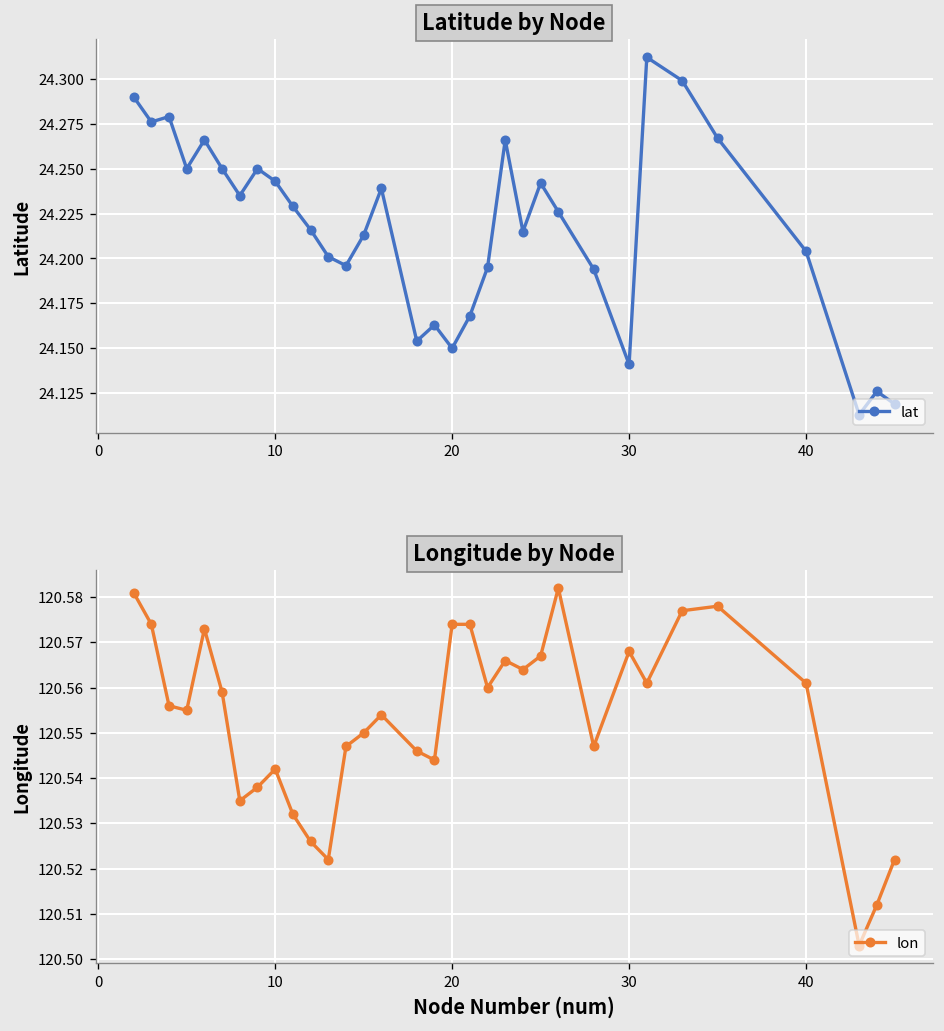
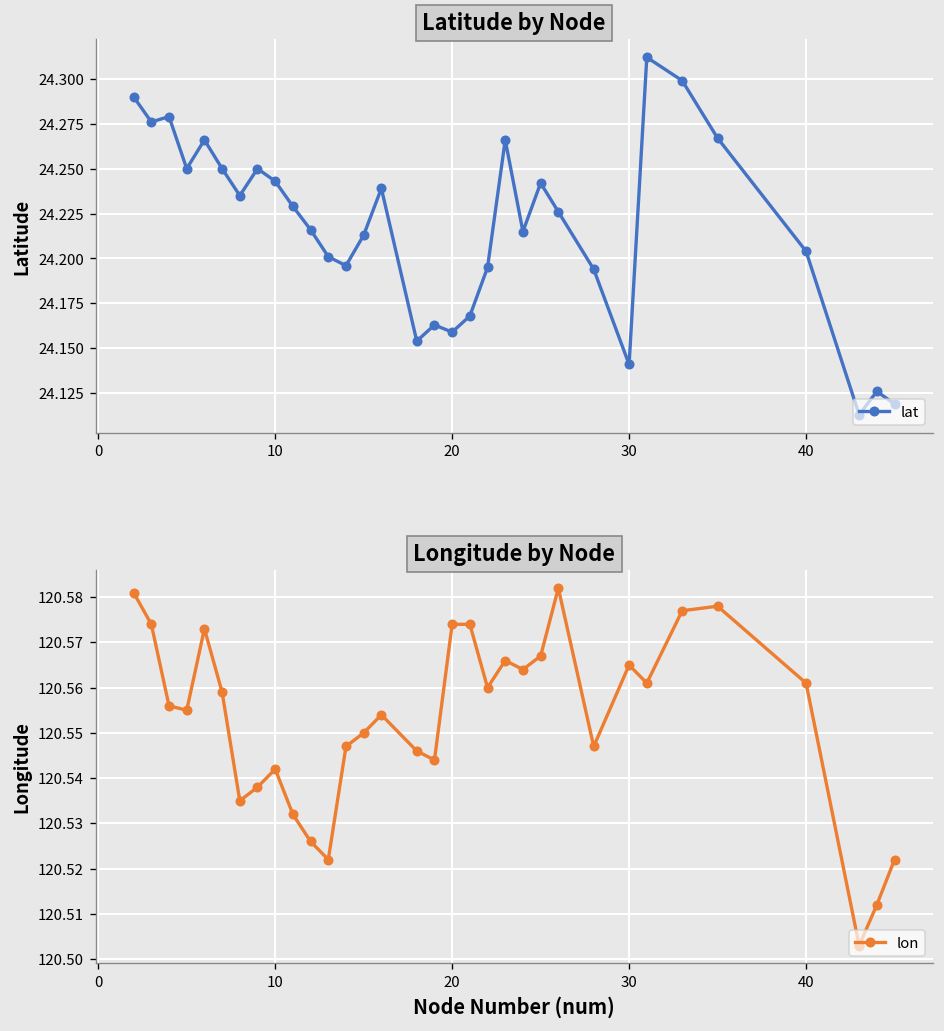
  {
    "Latitude by Node": {
      "10": 24.243,
-     "20": 24.150,
+     "20": 24.159,
      "30": 24.141,
      "40": 24.204
    },
    "Longitude by Node": {
      "10": 120.542,
      "20": 120.574,
-     "30": 120.568,
+     "30": 120.565,
      "40": 120.561
    }
  }
